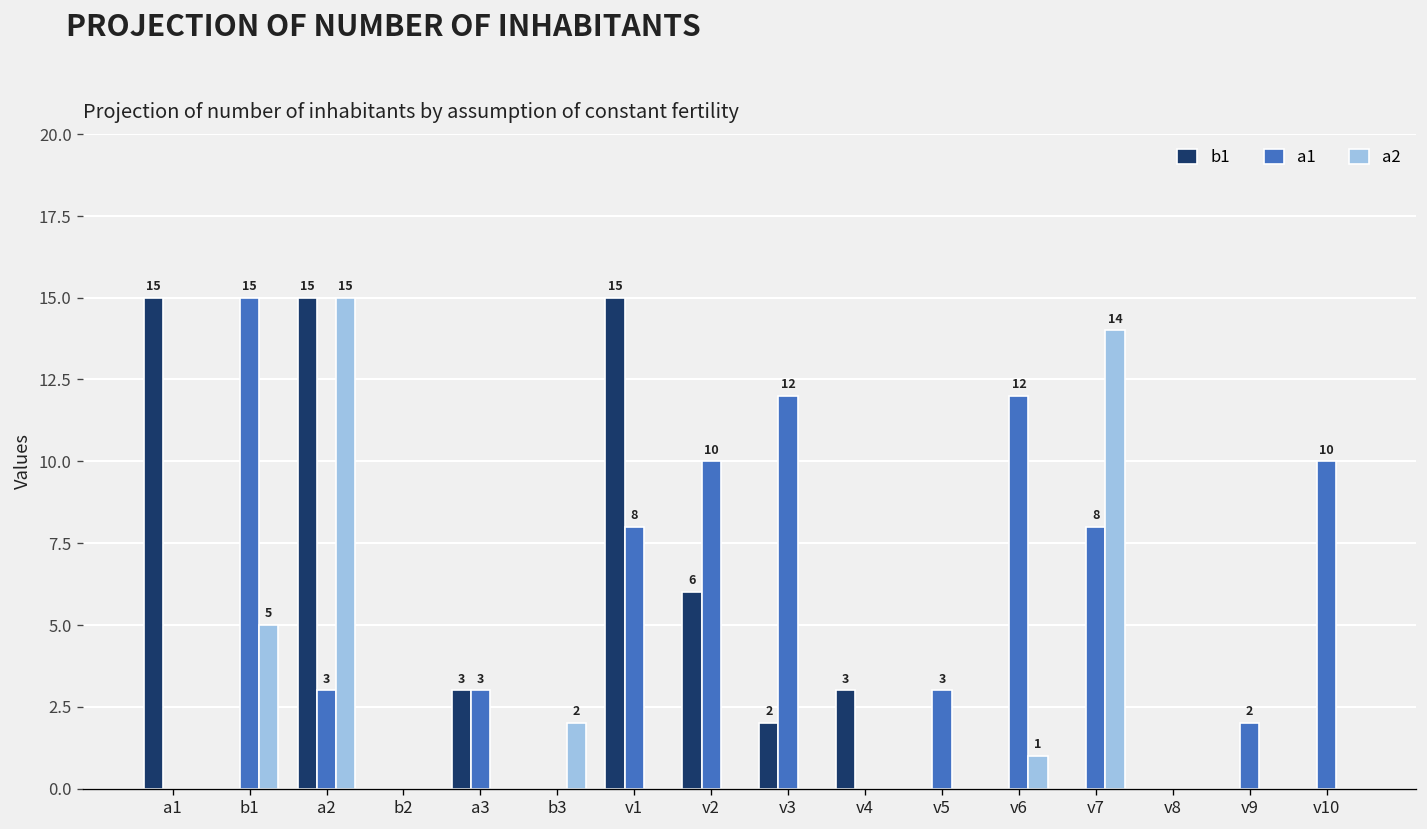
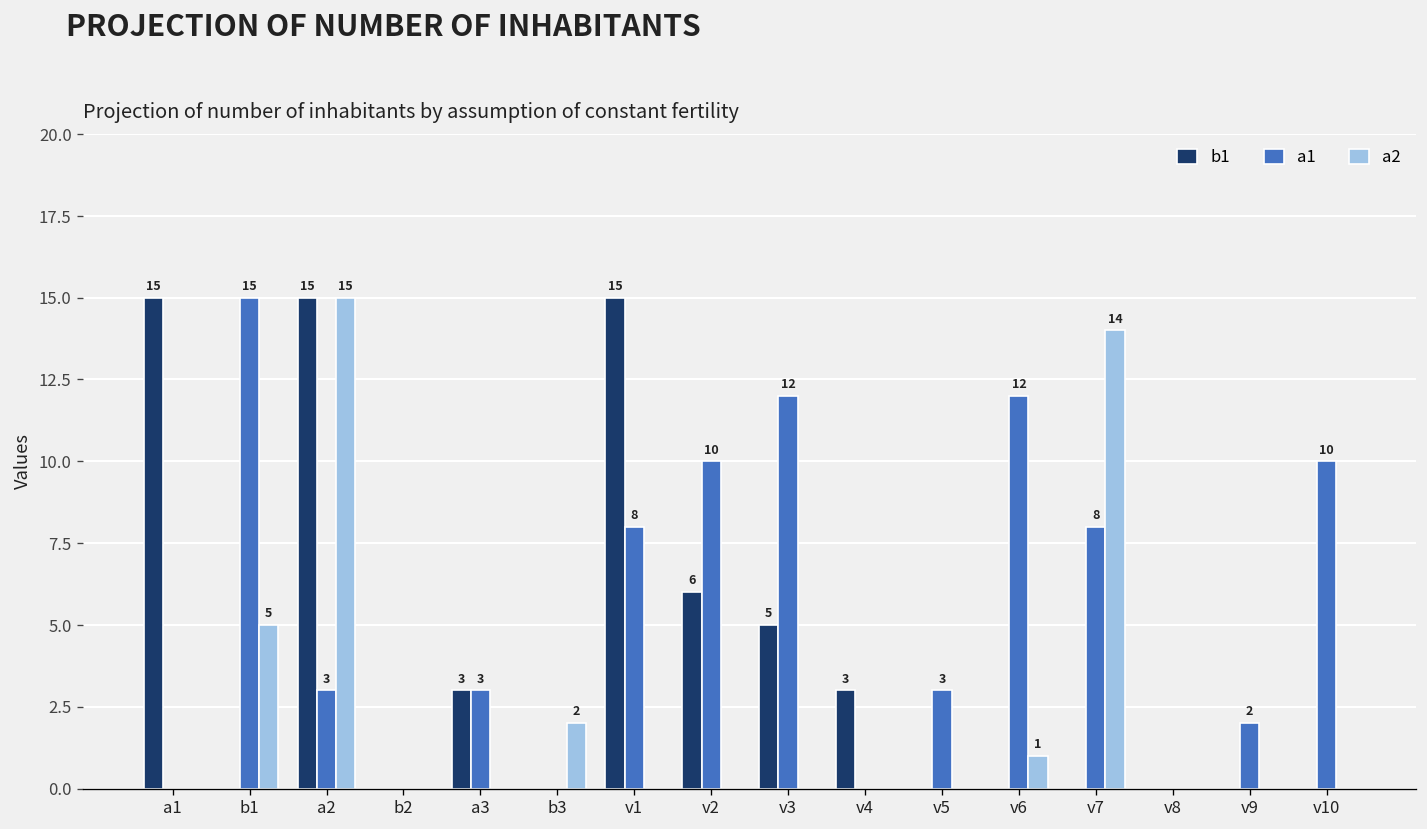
  {
    "b1": {
      "a1": 15,
      "a2": 15,
      "a3": 3,
      "v1": 15,
      "v2": 6,
-     "v3": 2,
+     "v3": 5,
      "v4": 3
    },
    "a1": {
      "b1": 15,
      "a2": 3,
      "a3": 3,
      "v1": 8,
      "v2": 10,
      "v3": 12,
      "v5": 3,
      "v6": 12,
      "v7": 8,
      "v9": 2,
      "v10": 10
    },
    "a2": {
      "b1": 5,
      "a2": 15,
      "b3": 2,
      "v6": 1,
      "v7": 14
    }
  }
